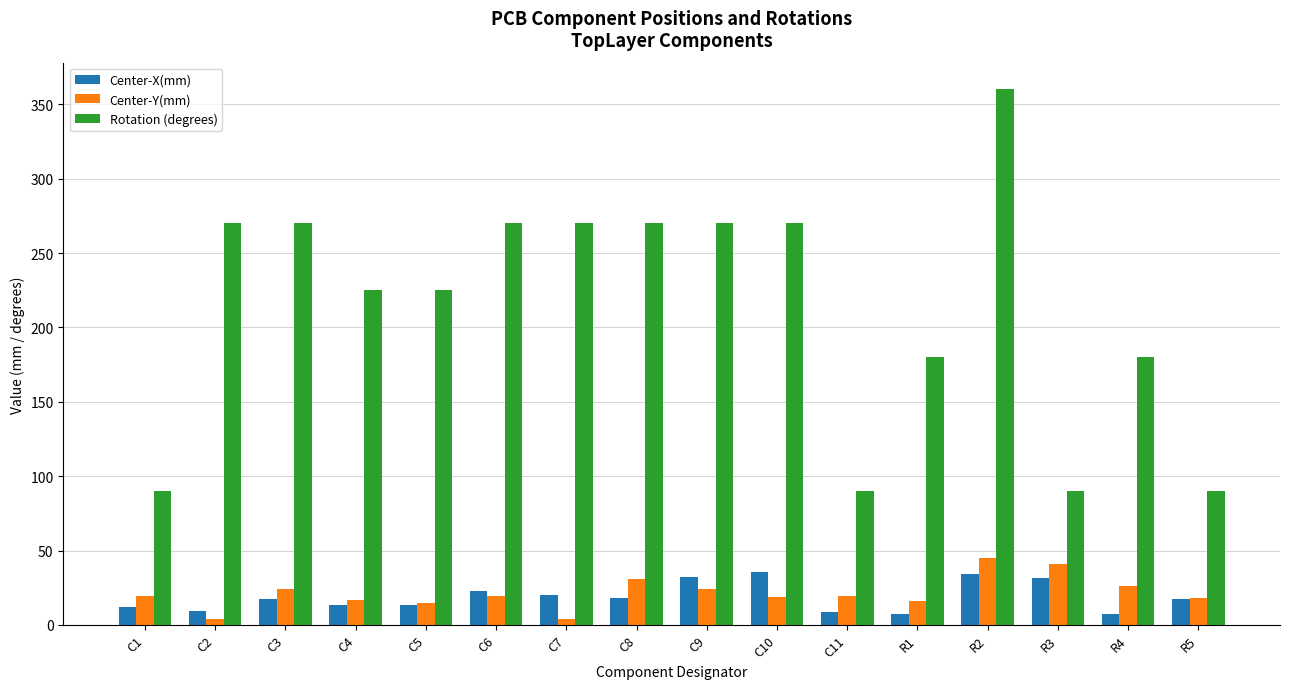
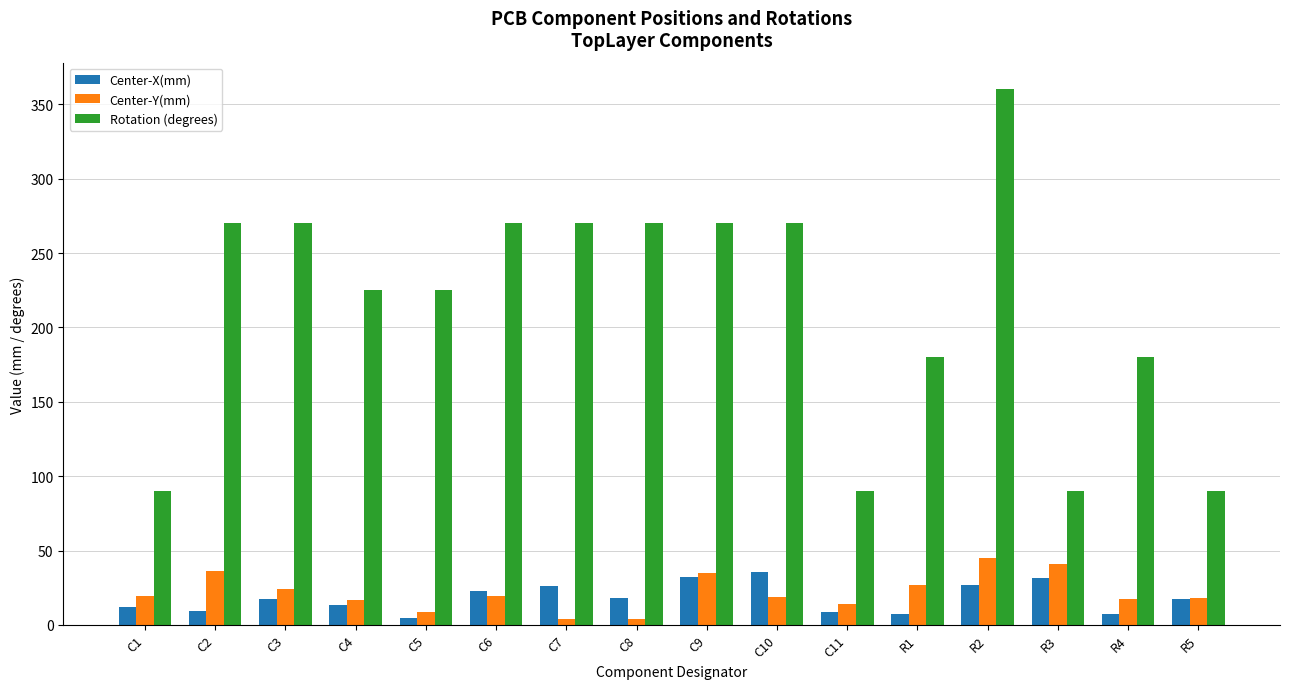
  {
    "Center-X(mm)": {
      "C1": 12,
      "C2": 9,
      "C3": 17,
      "C4": 13,
-     "C5": 14,
+     "C5": 5,
      "C6": 23,
-     "C7": 20,
+     "C7": 26,
      "C8": 18,
      "C9": 32,
      "C10": 35,
      "C11": 9,
      "R1": 7,
-     "R2": 34,
+     "R2": 27,
      "R3": 31,
      "R4": 7,
      "R5": 18
    },
    "Center-Y(mm)": {
      "C1": 20,
-     "C2": 4,
+     "C2": 36,
      "C3": 24,
      "C4": 17,
-     "C5": 15,
+     "C5": 9,
      "C6": 20,
      "C7": 4,
-     "C8": 31,
-     "C9": 24,
+     "C8": 4,
+     "C9": 35,
      "C10": 19,
-     "C11": 20,
-     "R1": 16,
+     "C11": 14,
+     "R1": 27,
      "R2": 45,
      "R3": 41,
-     "R4": 26,
+     "R4": 18,
      "R5": 18
    },
    "Rotation (degrees)": {
      "C1": 90,
      "C2": 270,
      "C3": 270,
      "C4": 225,
      "C5": 225,
      "C6": 270,
      "C7": 270,
      "C8": 270,
      "C9": 270,
      "C10": 270,
      "C11": 90,
      "R1": 180,
      "R2": 360,
      "R3": 90,
      "R4": 180,
      "R5": 90
    }
  }
